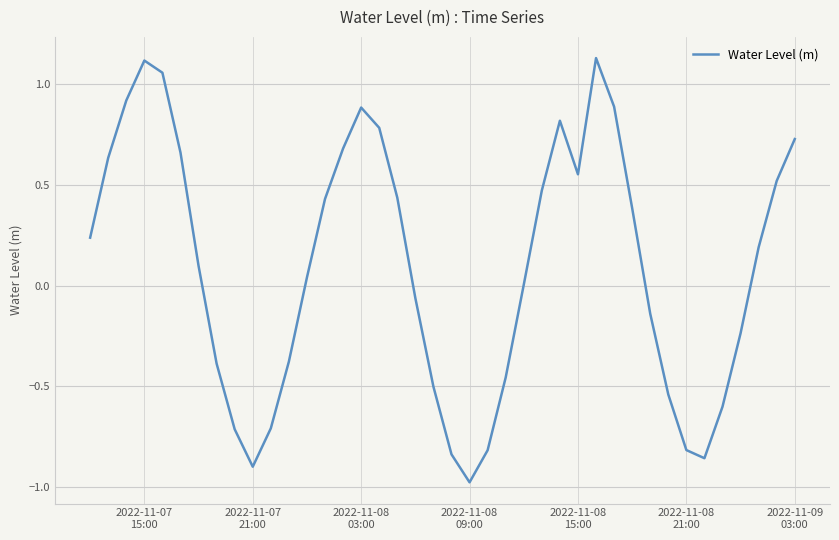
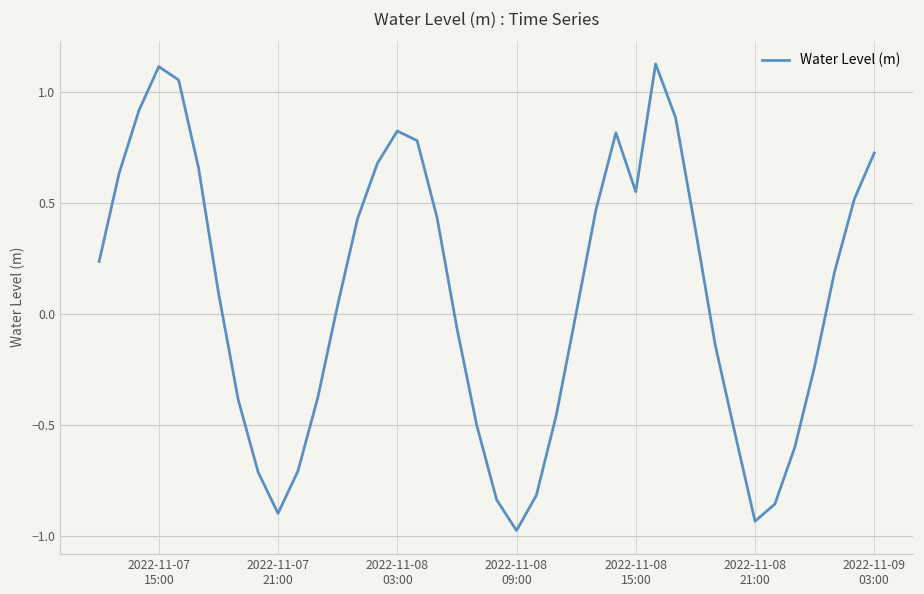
  {
    "2022-11-07 15:00": 1.12,
    "2022-11-07 21:00": -0.90,
-   "2022-11-08 03:00": 0.88,
+   "2022-11-08 03:00": 0.83,
    "2022-11-08 09:00": -0.98,
    "2022-11-08 15:00": 0.55,
-   "2022-11-08 21:00": -0.82,
+   "2022-11-08 21:00": -0.93,
    "2022-11-09 03:00": 0.73
  }
